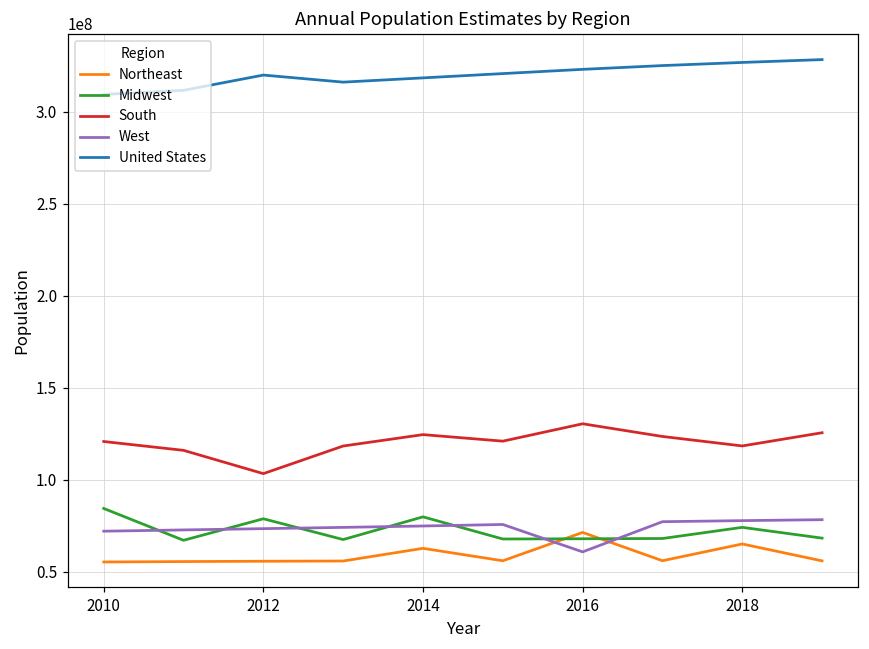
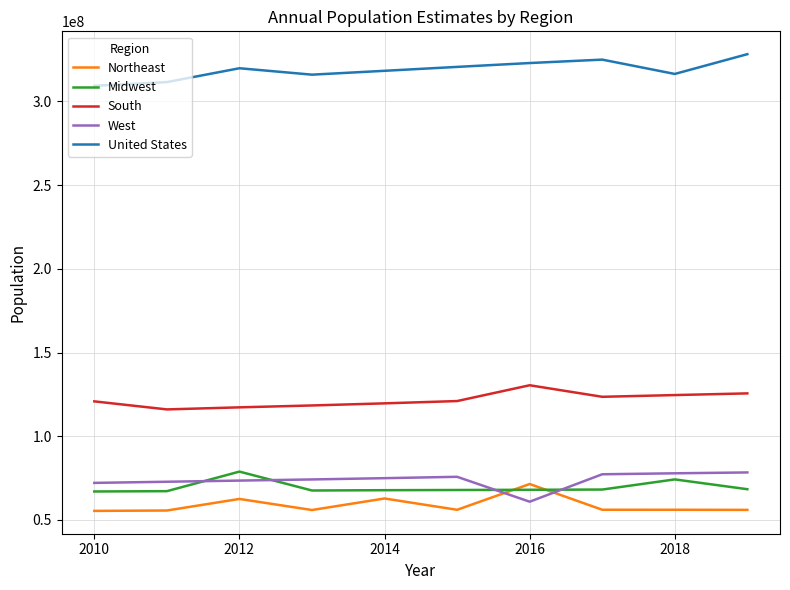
  {
    "Northeast": {
      "2010": 55000000,
-     "2012": 56000000,
+     "2012": 63000000,
      "2014": 63000000,
      "2016": 71000000,
-     "2018": 65000000
+     "2018": 56000000
    },
    "Midwest": {
-     "2010": 84000000,
+     "2010": 67000000,
      "2012": 79000000,
-     "2014": 80000000,
+     "2014": 68000000,
      "2016": 68000000,
      "2018": 74000000
    },
    "South": {
      "2010": 121000000,
-     "2012": 103000000,
-     "2014": 125000000,
+     "2012": 117000000,
+     "2014": 120000000,
      "2016": 130000000,
-     "2018": 118000000
+     "2018": 125000000
    },
    "West": {
      "2010": 72000000,
      "2012": 73000000,
      "2014": 75000000,
      "2016": 61000000,
      "2018": 78000000
    },
    "United States": {
      "2012": 320000000,
      "2014": 318000000,
      "2016": 323000000,
-     "2018": 327000000
+     "2018": 316000000
    }
  }
